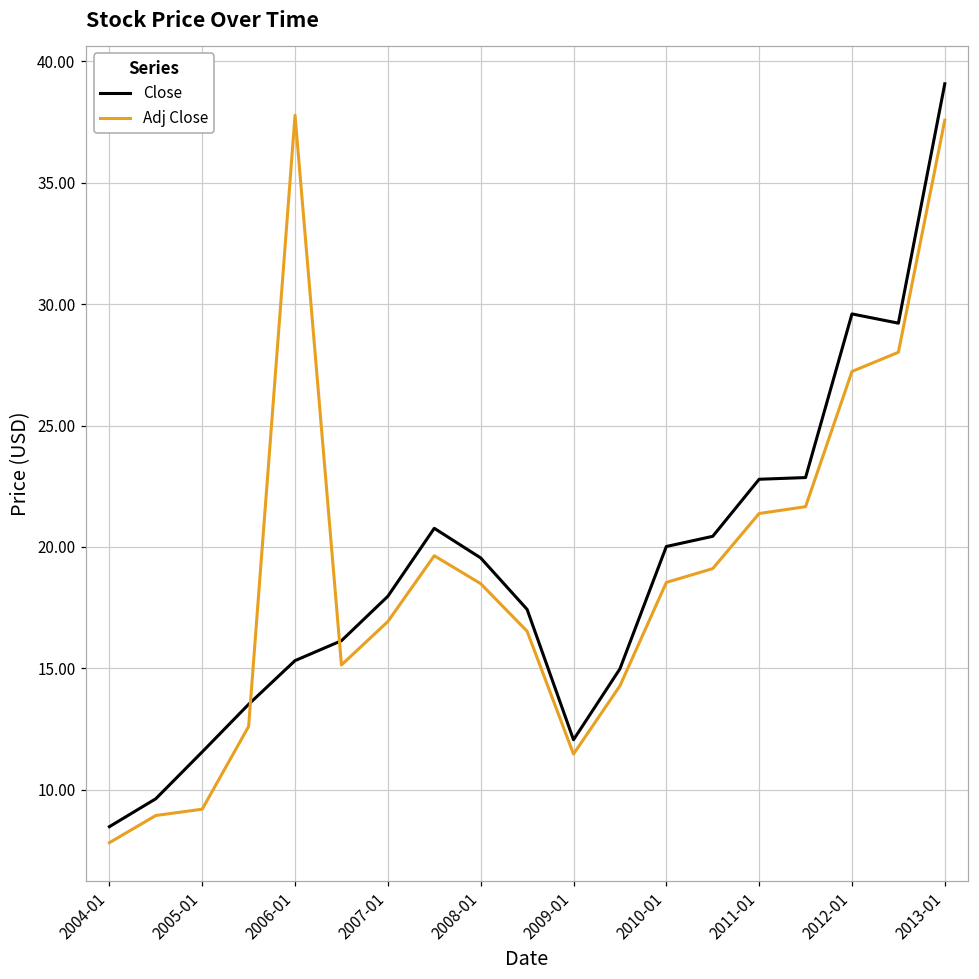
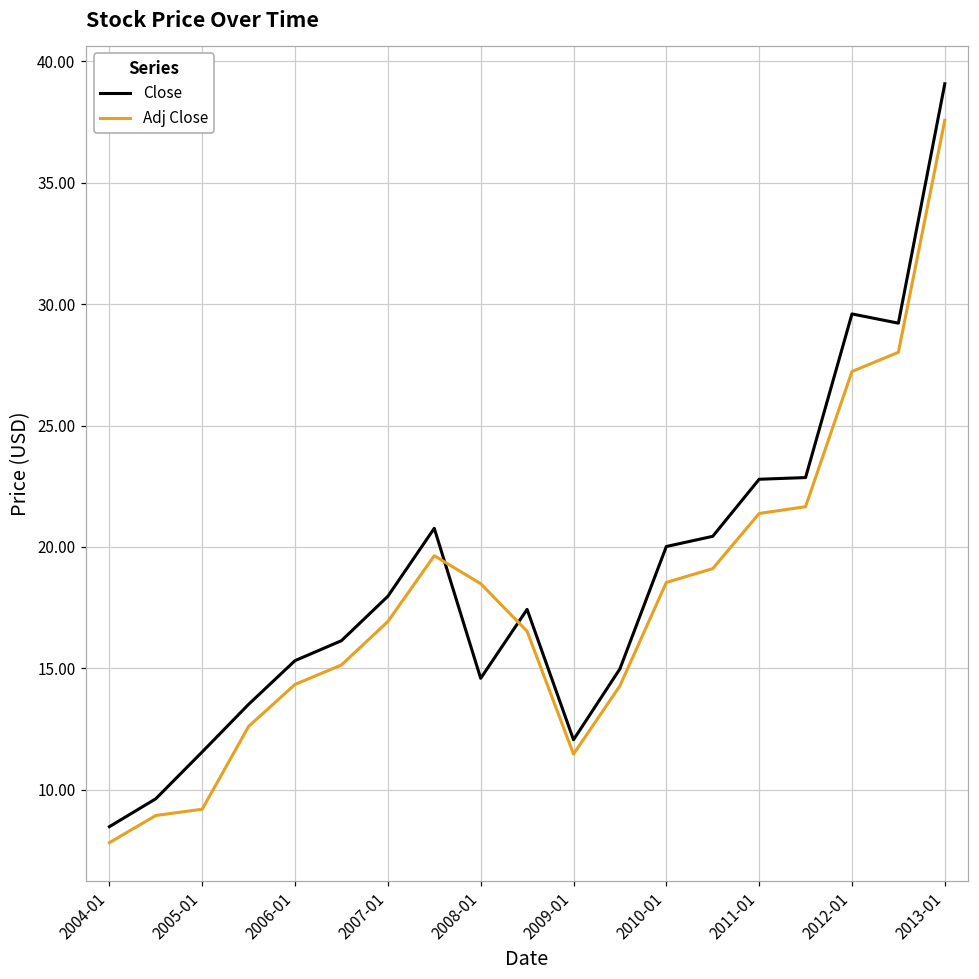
  {
    "Close": {
      "2004-01": 8.5,
      "2005-01": 11.6,
      "2006-01": 15.3,
      "2007-01": 18.0,
-     "2008-01": 19.6,
+     "2008-01": 14.6,
      "2009-01": 12.1,
      "2010-01": 20.0,
      "2011-01": 22.8,
      "2012-01": 29.6,
      "2013-01": 39.1
    },
    "Adj Close": {
      "2004-01": 7.8,
      "2005-01": 9.2,
-     "2006-01": 37.8,
+     "2006-01": 14.3,
      "2007-01": 16.9,
      "2008-01": 18.5,
      "2009-01": 11.5,
      "2010-01": 18.5,
      "2011-01": 21.4,
      "2012-01": 27.2,
      "2013-01": 37.6
    }
  }
